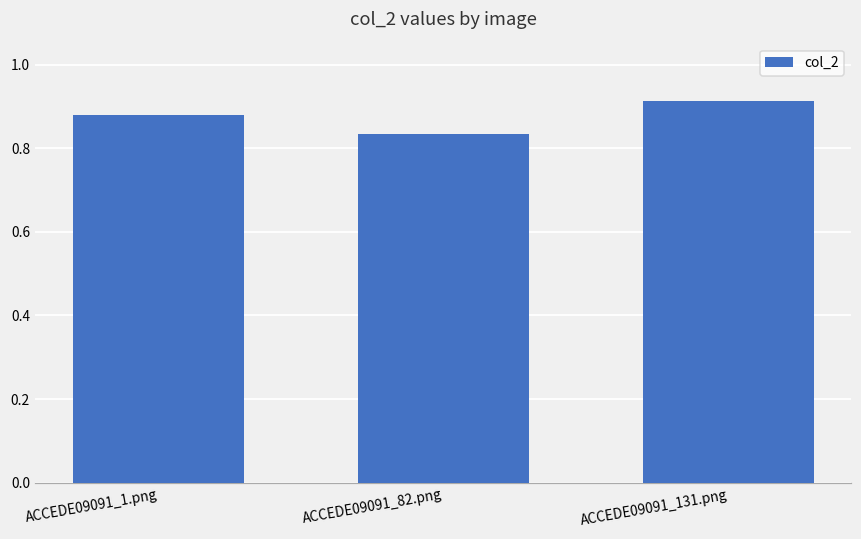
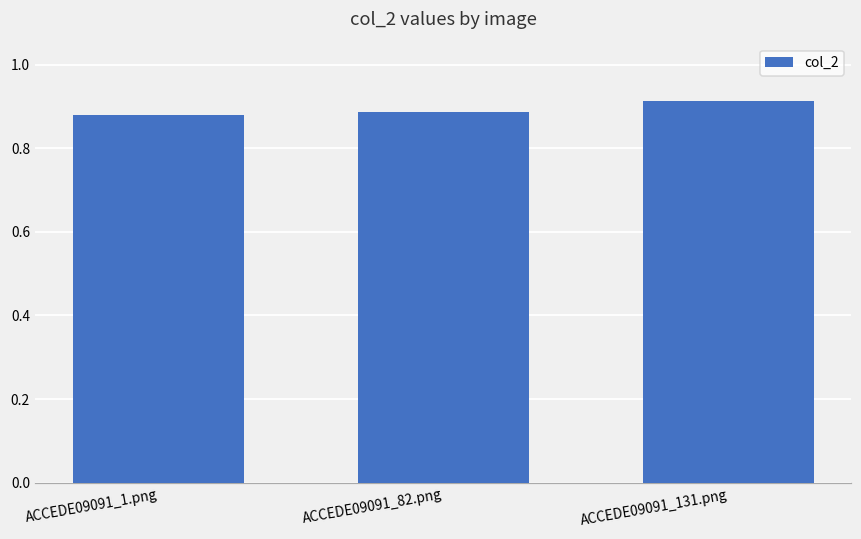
  {
    "ACCEDE09091_1.png": 0.88,
-   "ACCEDE09091_82.png": 0.83,
+   "ACCEDE09091_82.png": 0.89,
    "ACCEDE09091_131.png": 0.91
  }
